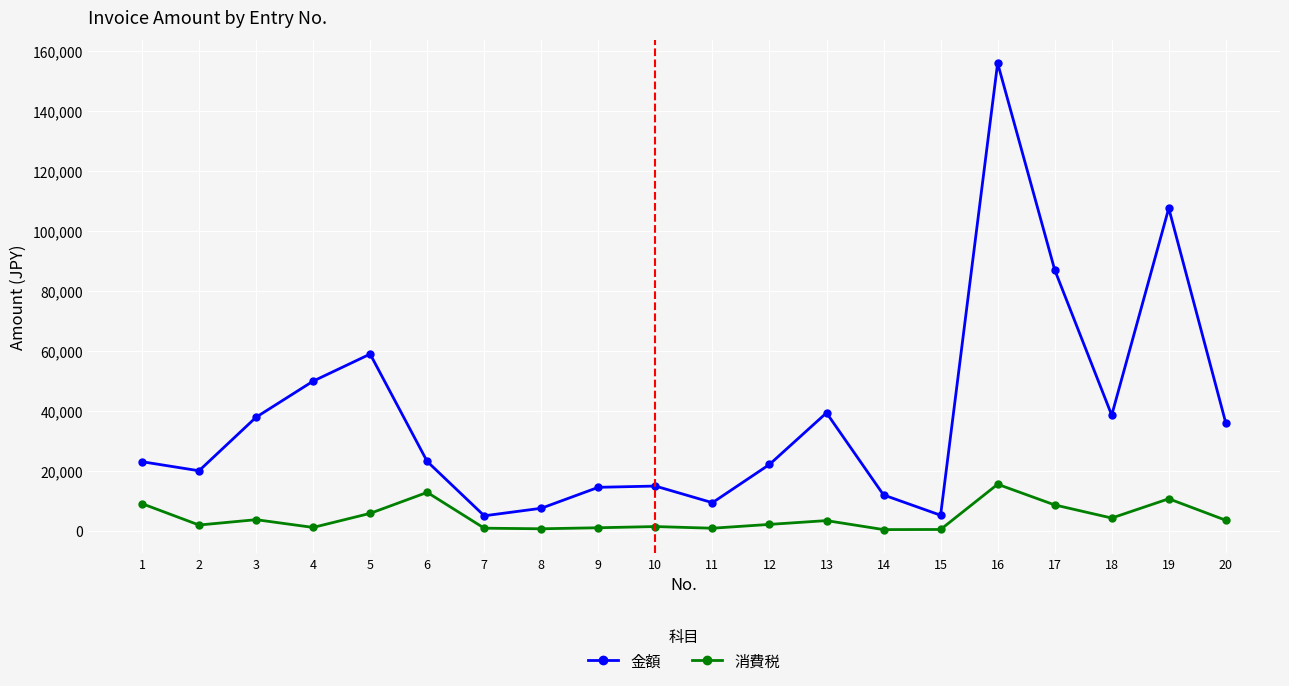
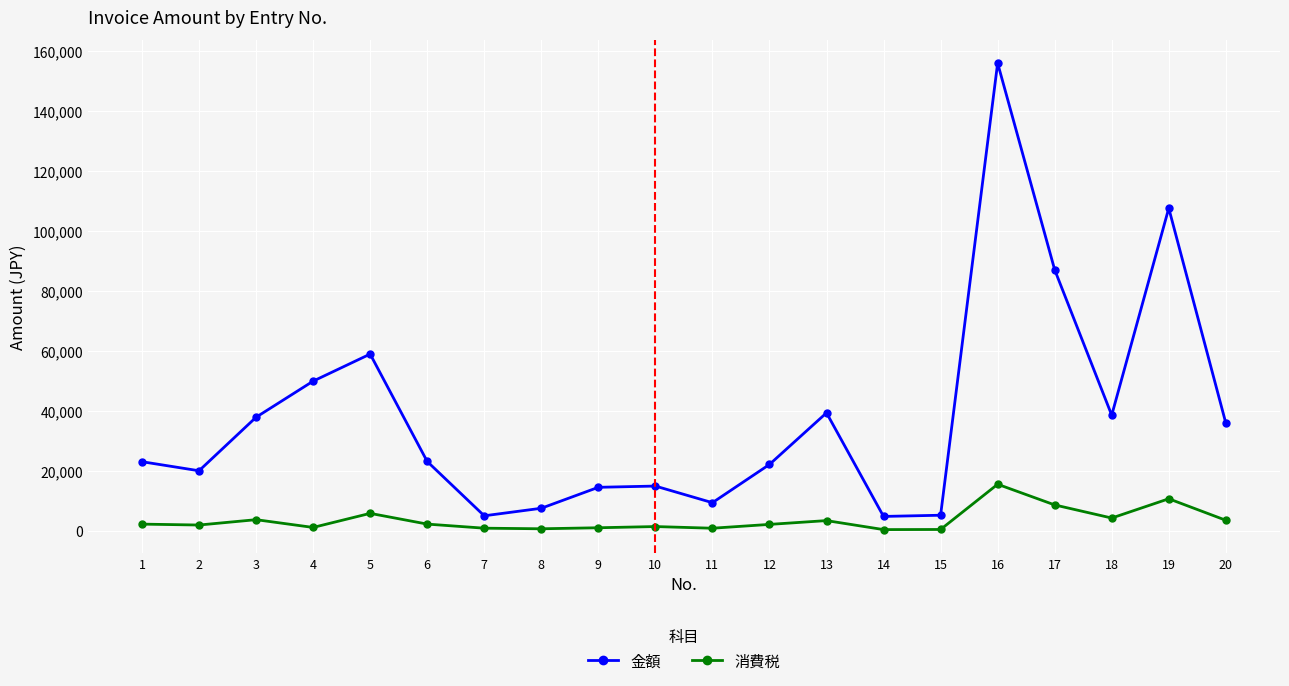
  {
    "金額": {
      "1": "23,000",
      "2": "20,000",
      "3": "38,000",
      "4": "50,000",
      "5": "59,000",
      "6": "23,000",
      "7": "5,000",
      "8": "8,000",
      "9": "15,000",
      "10": "15,000",
      "11": "9,000",
      "12": "22,000",
      "13": "39,000",
-     "14": "12,000",
+     "14": "5,000",
      "15": "5,000",
      "16": "156,000",
      "17": "87,000",
      "18": "39,000",
      "19": "108,000",
      "20": "36,000"
    },
    "消費税": {
-     "1": "9,000",
+     "1": "2,000",
      "2": "2,000",
      "3": "4,000",
      "4": "1,000",
      "5": "6,000",
-     "6": "13,000",
+     "6": "2,000",
      "7": "1,000",
      "8": "1,000",
      "9": "1,000",
      "10": "2,000",
      "11": "1,000",
      "12": "2,000",
      "13": "3,000",
      "14": "0",
      "15": "1,000",
      "16": "16,000",
      "17": "9,000",
      "18": "4,000",
      "19": "11,000",
      "20": "4,000"
    }
  }
